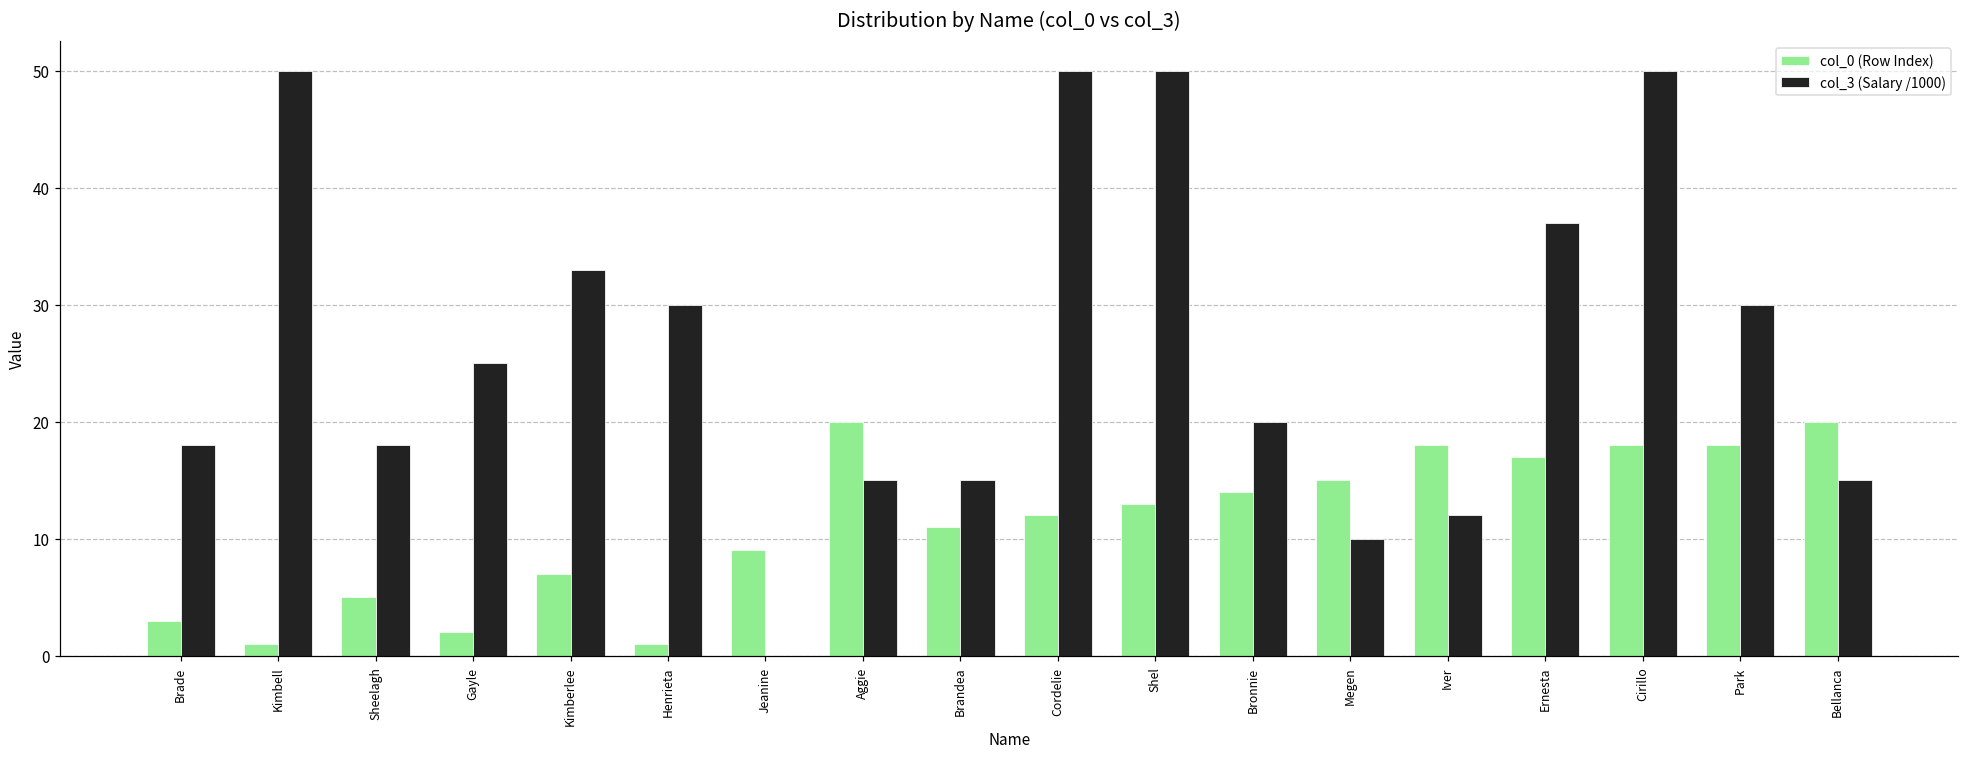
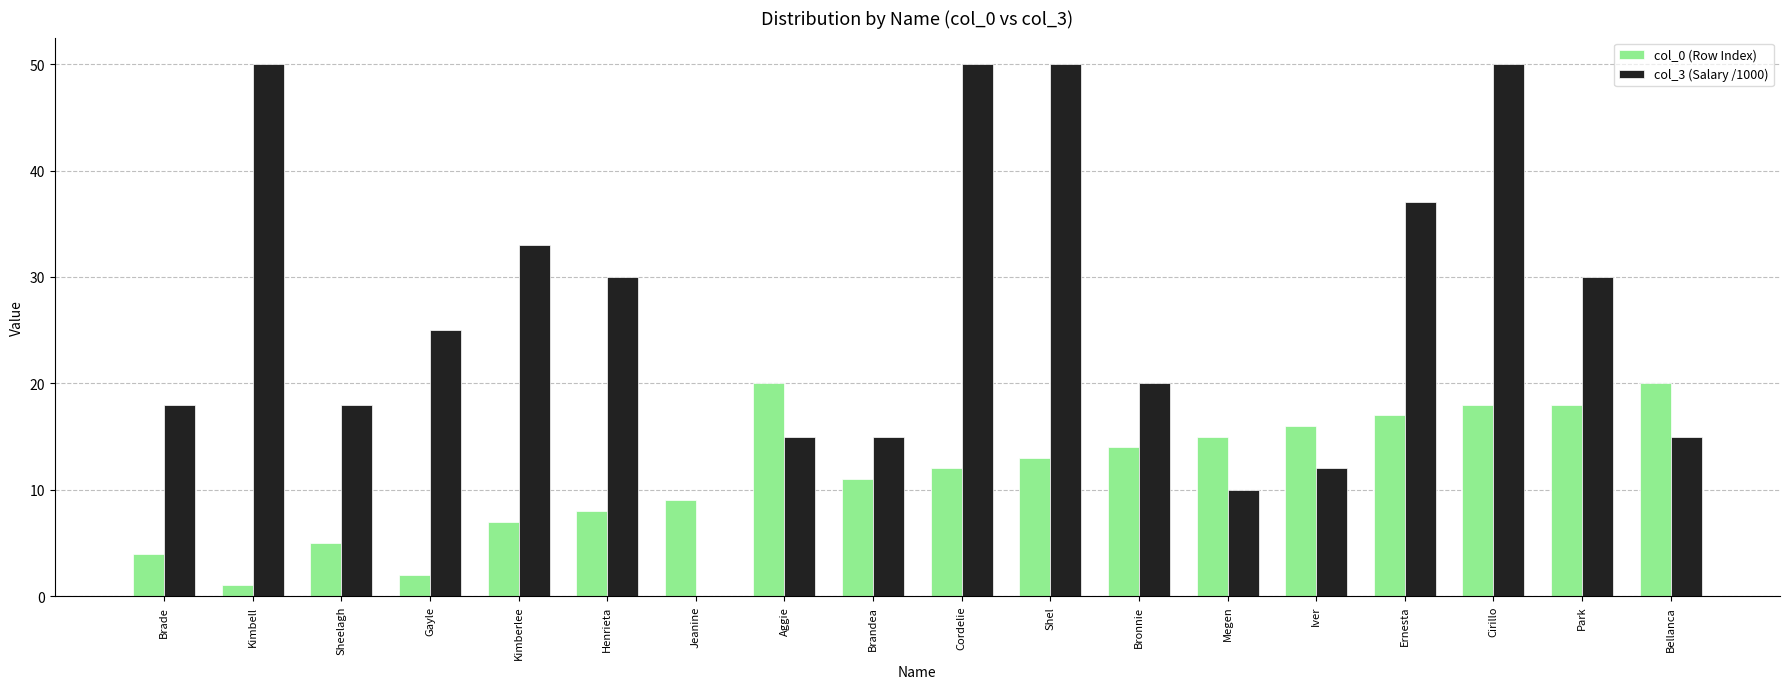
  {
    "col_0 (Row Index)": {
-     "Brade": 3,
+     "Brade": 4,
      "Kimbell": 1,
      "Sheelagh": 5,
      "Gayle": 2,
      "Kimberlee": 7,
-     "Henrieta": 1,
+     "Henrieta": 8,
      "Jeanine": 9,
      "Aggie": 20,
      "Brandea": 11,
      "Cordelie": 12,
      "Shel": 13,
      "Bronnie": 14,
      "Megen": 15,
-     "Iver": 18,
+     "Iver": 16,
      "Ernesta": 17,
      "Cirillo": 18,
      "Park": 18,
      "Bellanca": 20
    },
    "col_3 (Salary /1000)": {
      "Brade": 18,
      "Kimbell": 50,
      "Sheelagh": 18,
      "Gayle": 25,
      "Kimberlee": 33,
      "Henrieta": 30,
      "Aggie": 15,
      "Brandea": 15,
      "Cordelie": 50,
      "Shel": 50,
      "Bronnie": 20,
      "Megen": 10,
      "Iver": 12,
      "Ernesta": 37,
      "Cirillo": 50,
      "Park": 30,
      "Bellanca": 15
    }
  }
